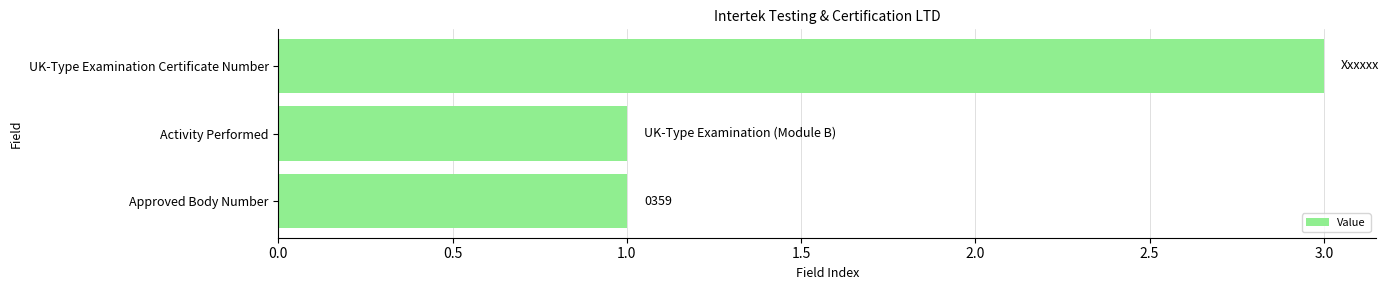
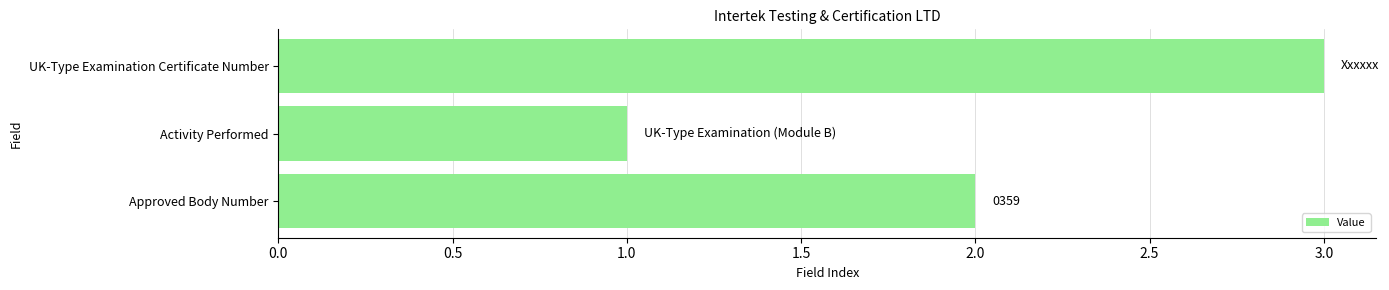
  {
    "UK-Type Examination Certificate Number": 3,
    "Activity Performed": 1,
-   "Approved Body Number": 1
+   "Approved Body Number": 2
  }
